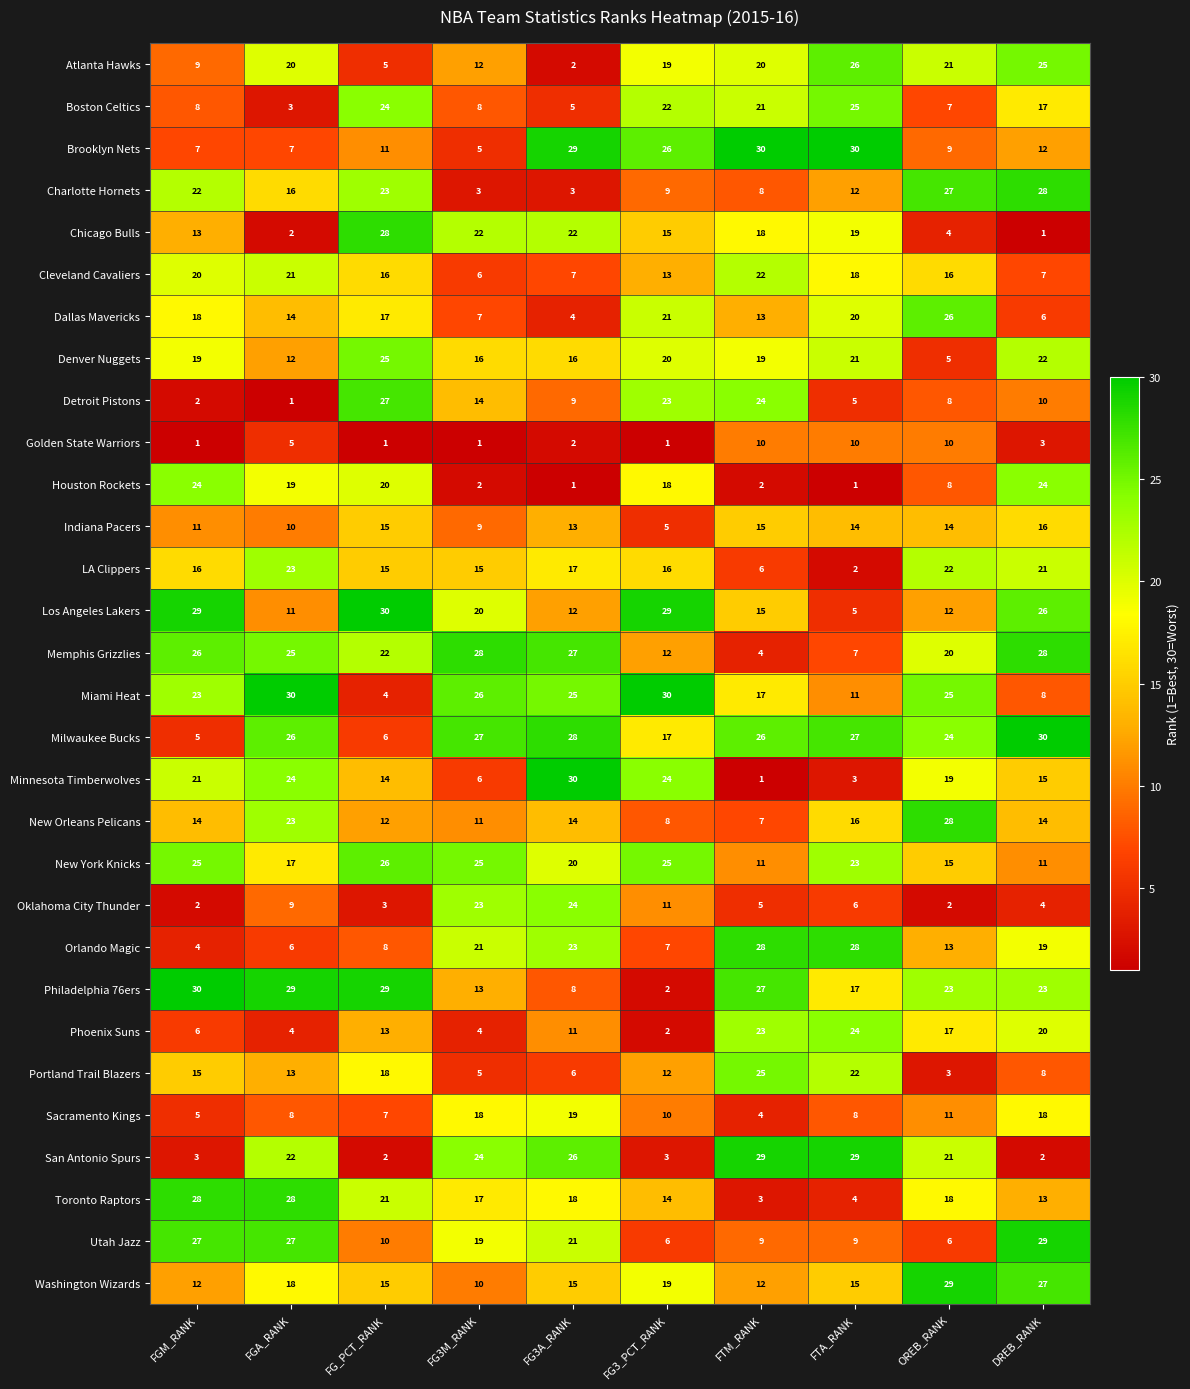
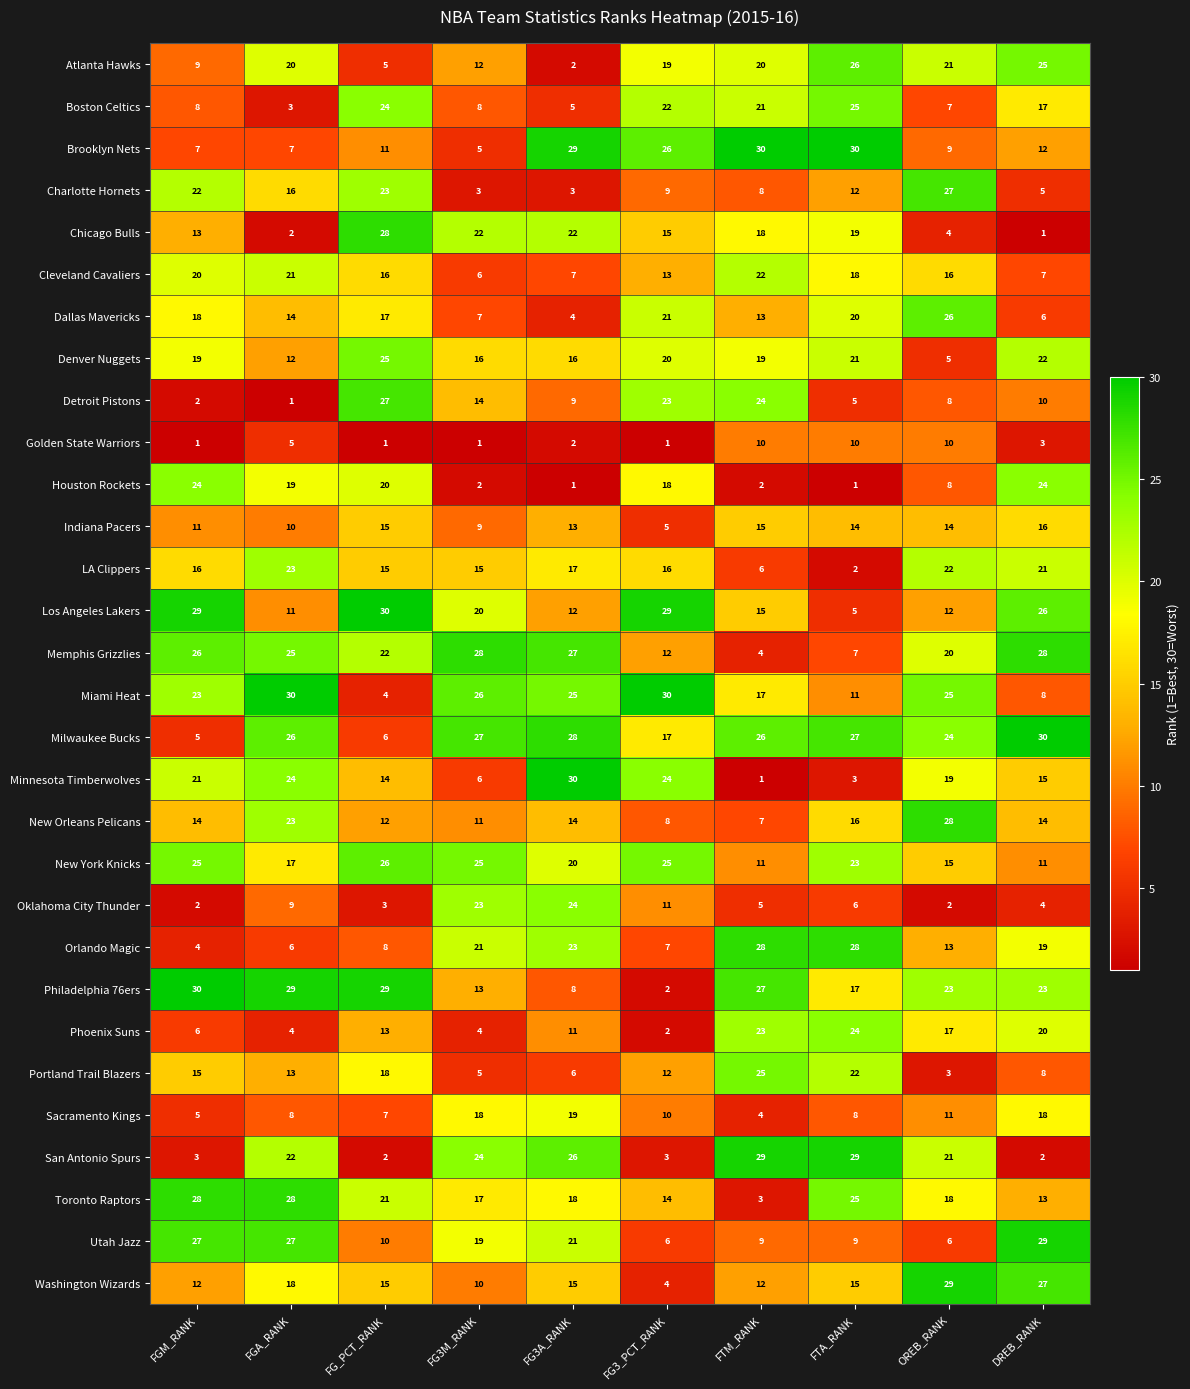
  {
    "Charlotte Hornets": {
      "FGM_RANK": 22,
      "FGA_RANK": 16,
      "FG_PCT_RANK": 23,
      "FG3M_RANK": 3,
      "FG3A_RANK": 3,
      "FG3_PCT_RANK": 9,
      "FTM_RANK": 8,
      "FTA_RANK": 12,
      "OREB_RANK": 27,
-     "DREB_RANK": 28
+     "DREB_RANK": 5
    },
    "Toronto Raptors": {
      "FGM_RANK": 28,
      "FGA_RANK": 28,
      "FG_PCT_RANK": 21,
      "FG3M_RANK": 17,
      "FG3A_RANK": 18,
      "FG3_PCT_RANK": 14,
      "FTM_RANK": 3,
-     "FTA_RANK": 4,
+     "FTA_RANK": 25,
      "OREB_RANK": 18,
      "DREB_RANK": 13
    },
    "Washington Wizards": {
      "FGM_RANK": 12,
      "FGA_RANK": 18,
      "FG_PCT_RANK": 15,
      "FG3M_RANK": 10,
      "FG3A_RANK": 15,
-     "FG3_PCT_RANK": 19,
+     "FG3_PCT_RANK": 4,
      "FTM_RANK": 12,
      "FTA_RANK": 15,
      "OREB_RANK": 29,
      "DREB_RANK": 27
    }
  }
